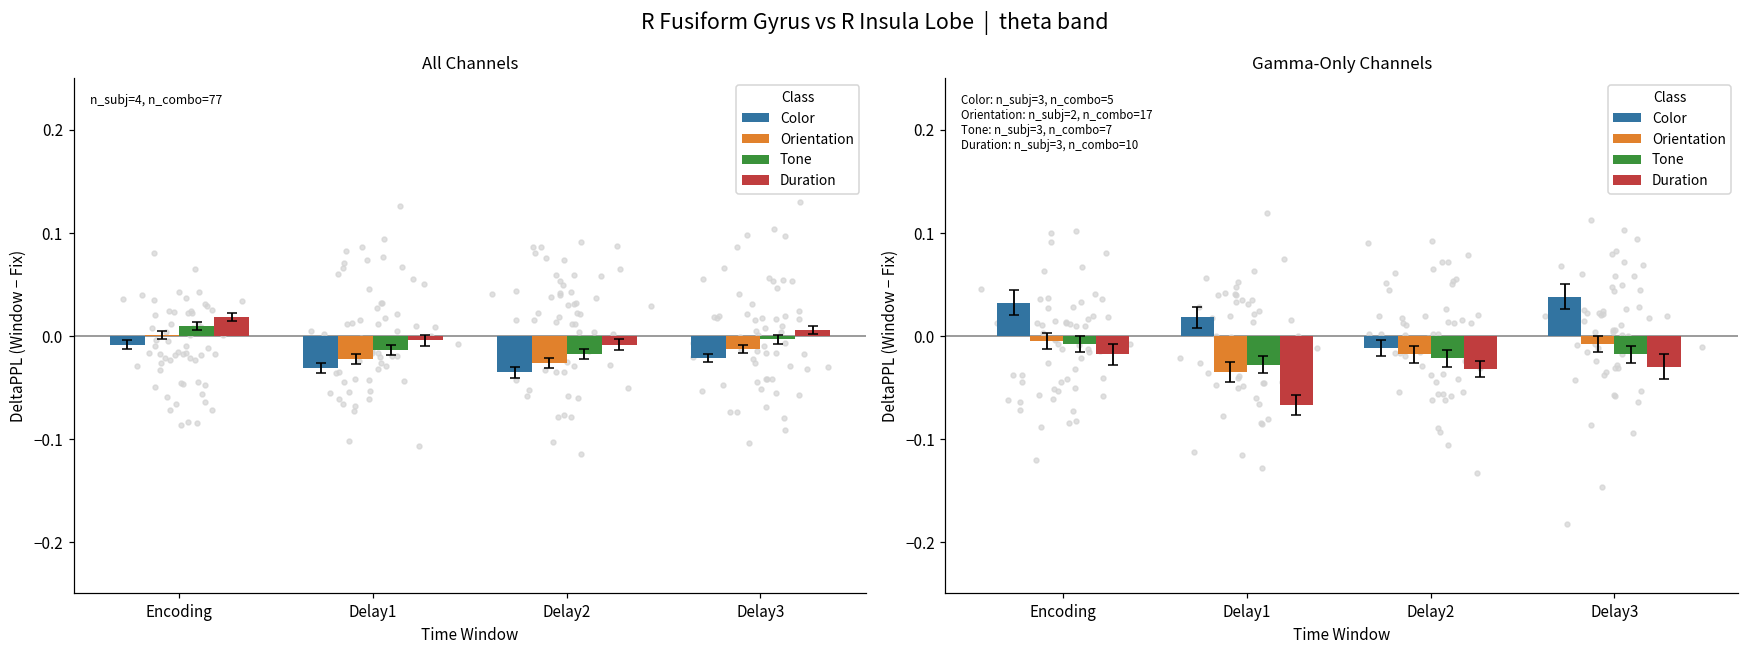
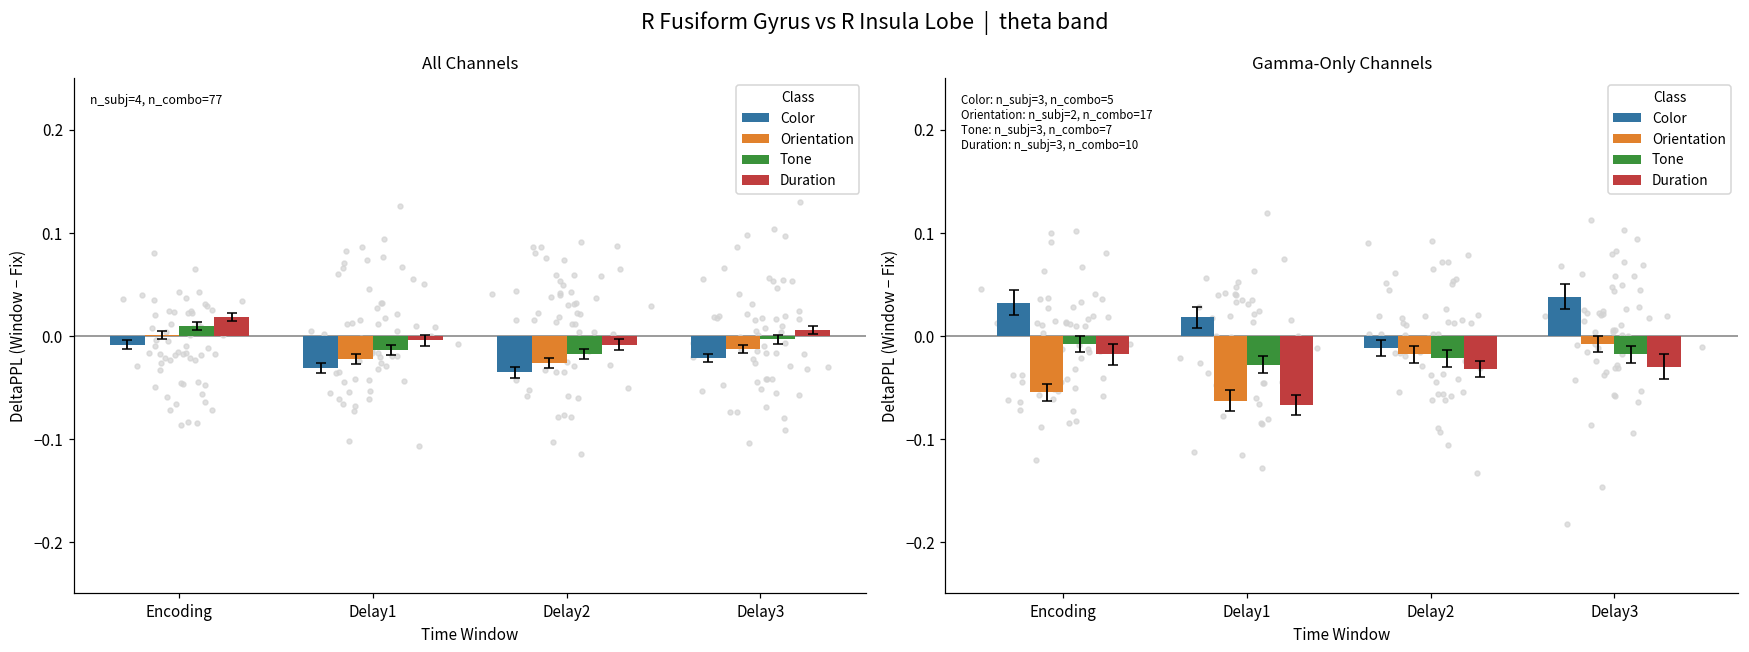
  {
    "All Channels": {
      "Orientation": {
        "Delay1": -0.02,
        "Delay2": -0.03,
        "Delay3": -0.01
      },
      "Tone": {
        "Encoding": 0.01,
        "Delay1": -0.01,
        "Delay2": -0.02,
        "Delay3": 0.00
      },
      "Duration": {
        "Encoding": 0.02,
        "Delay1": 0.00,
        "Delay2": -0.01,
        "Delay3": 0.01
      }
    },
    "Gamma-Only Channels": {
      "Orientation": {
-       "Encoding": -0.01,
-       "Delay1": -0.04,
+       "Encoding": -0.06,
+       "Delay1": -0.06,
        "Delay2": -0.02,
        "Delay3": -0.01
      },
      "Tone": {
        "Encoding": -0.01,
        "Delay1": -0.03,
        "Delay2": -0.02,
        "Delay3": -0.02
      },
      "Duration": {
        "Encoding": -0.02,
        "Delay1": -0.07,
        "Delay2": -0.03,
        "Delay3": -0.03
      }
    }
  }
